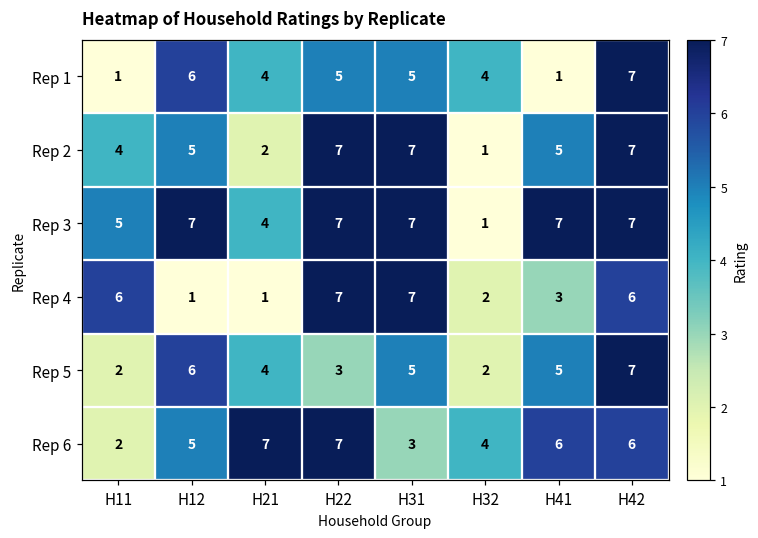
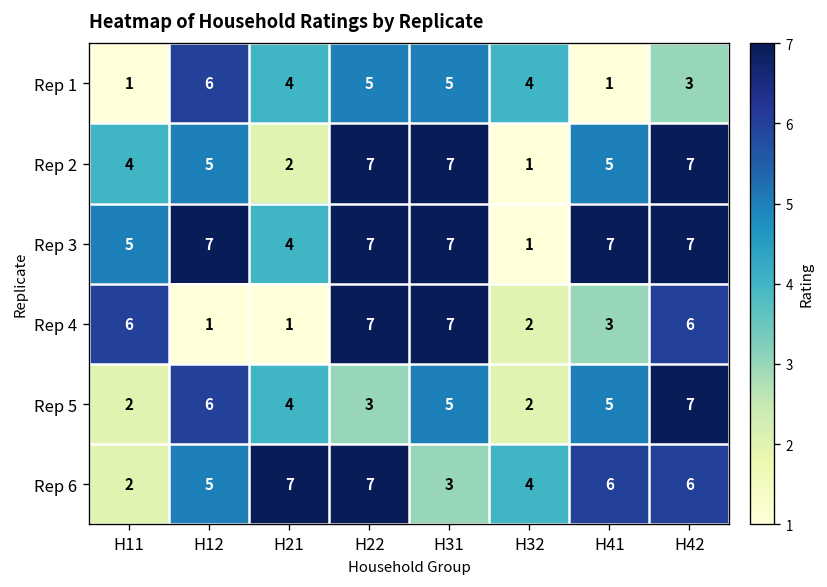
  {
    "Rep 1": {
      "H11": 1,
      "H12": 6,
      "H21": 4,
      "H22": 5,
      "H31": 5,
      "H32": 4,
      "H41": 1,
-     "H42": 7
+     "H42": 3
    },
    "Rep 2": {
      "H11": 4,
      "H12": 5,
      "H21": 2,
      "H22": 7,
      "H31": 7,
      "H32": 1,
      "H41": 5,
      "H42": 7
    },
    "Rep 3": {
      "H11": 5,
      "H12": 7,
      "H21": 4,
      "H22": 7,
      "H31": 7,
      "H32": 1,
      "H41": 7,
      "H42": 7
    },
    "Rep 4": {
      "H11": 6,
      "H12": 1,
      "H21": 1,
      "H22": 7,
      "H31": 7,
      "H32": 2,
      "H41": 3,
      "H42": 6
    },
    "Rep 5": {
      "H11": 2,
      "H12": 6,
      "H21": 4,
      "H22": 3,
      "H31": 5,
      "H32": 2,
      "H41": 5,
      "H42": 7
    },
    "Rep 6": {
      "H11": 2,
      "H12": 5,
      "H21": 7,
      "H22": 7,
      "H31": 3,
      "H32": 4,
      "H41": 6,
      "H42": 6
    }
  }
